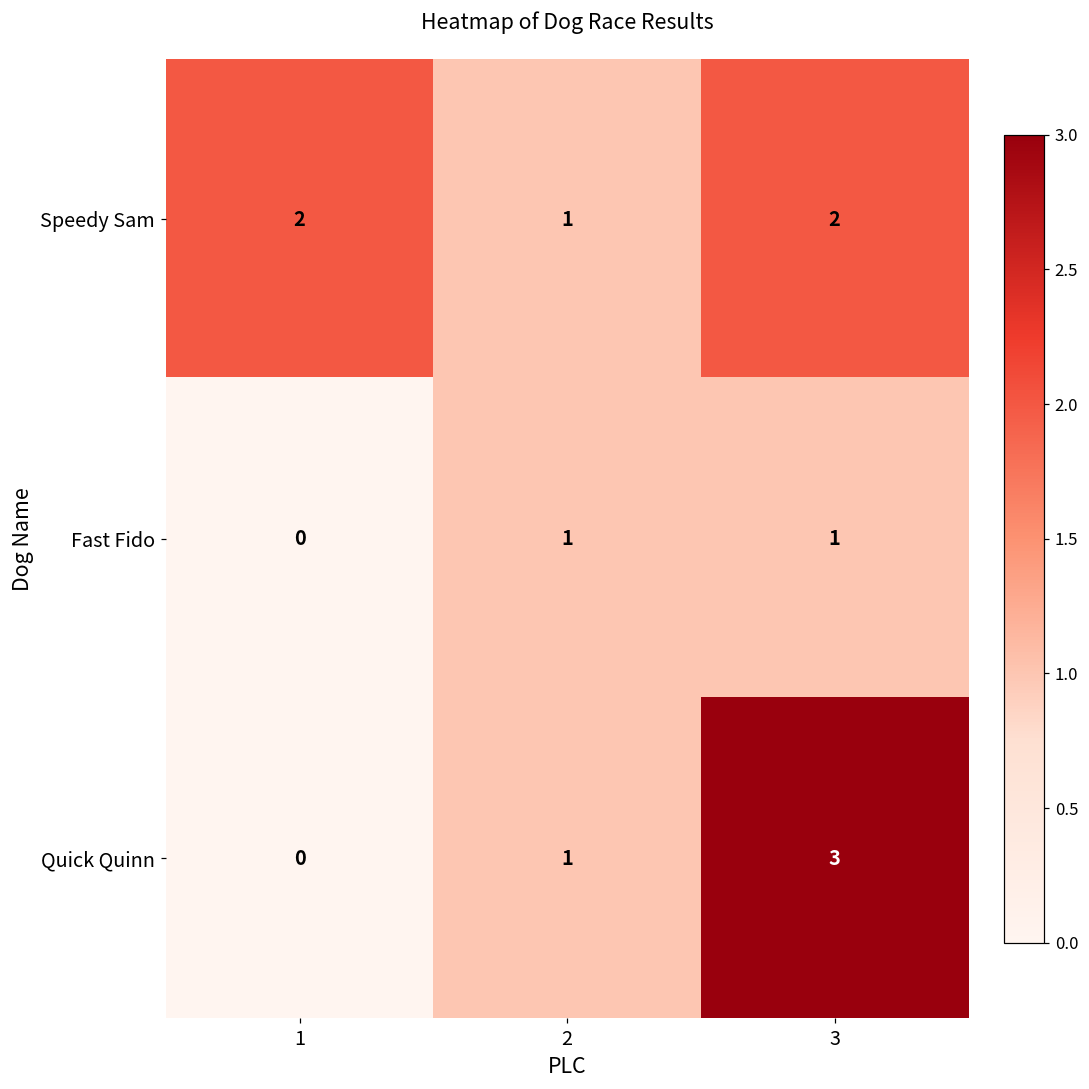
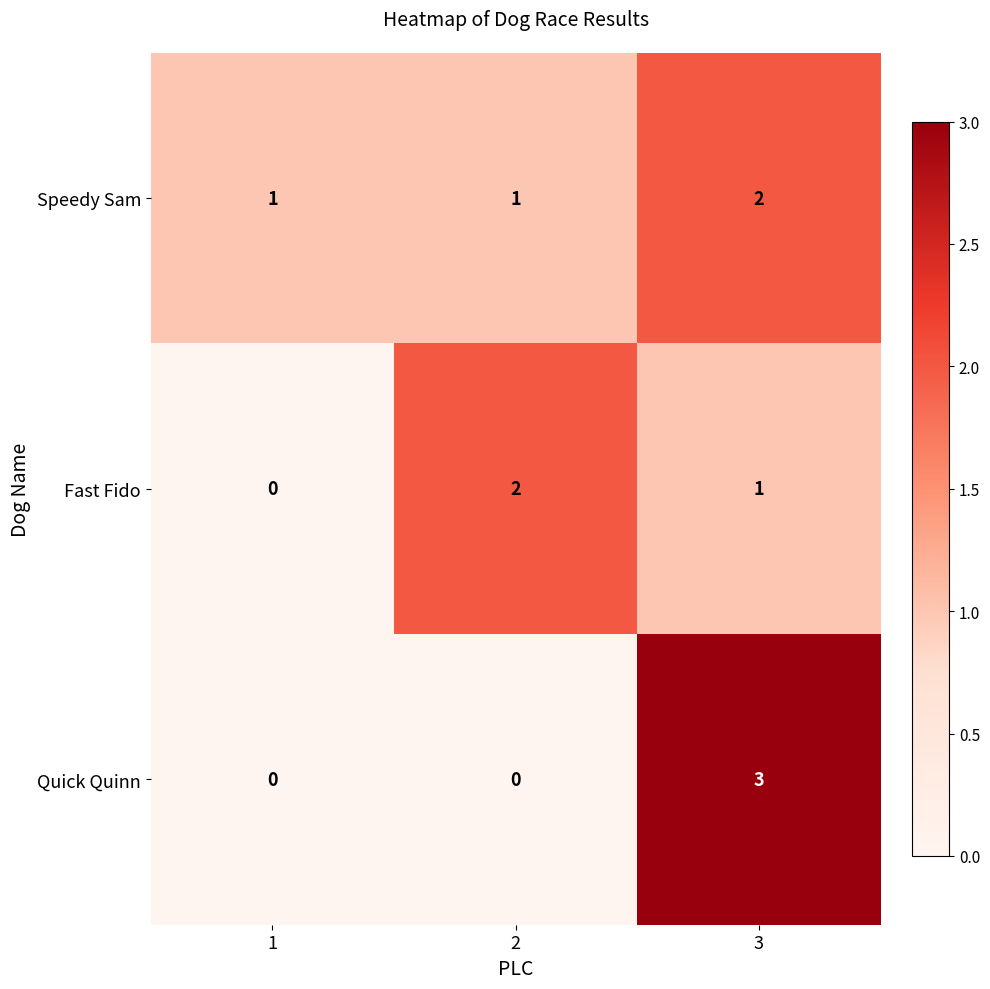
  {
    "Speedy Sam": {
-     "1": 2,
+     "1": 1,
      "2": 1,
      "3": 2
    },
    "Fast Fido": {
      "1": 0,
-     "2": 1,
+     "2": 2,
      "3": 1
    },
    "Quick Quinn": {
      "1": 0,
-     "2": 1,
+     "2": 0,
      "3": 3
    }
  }
